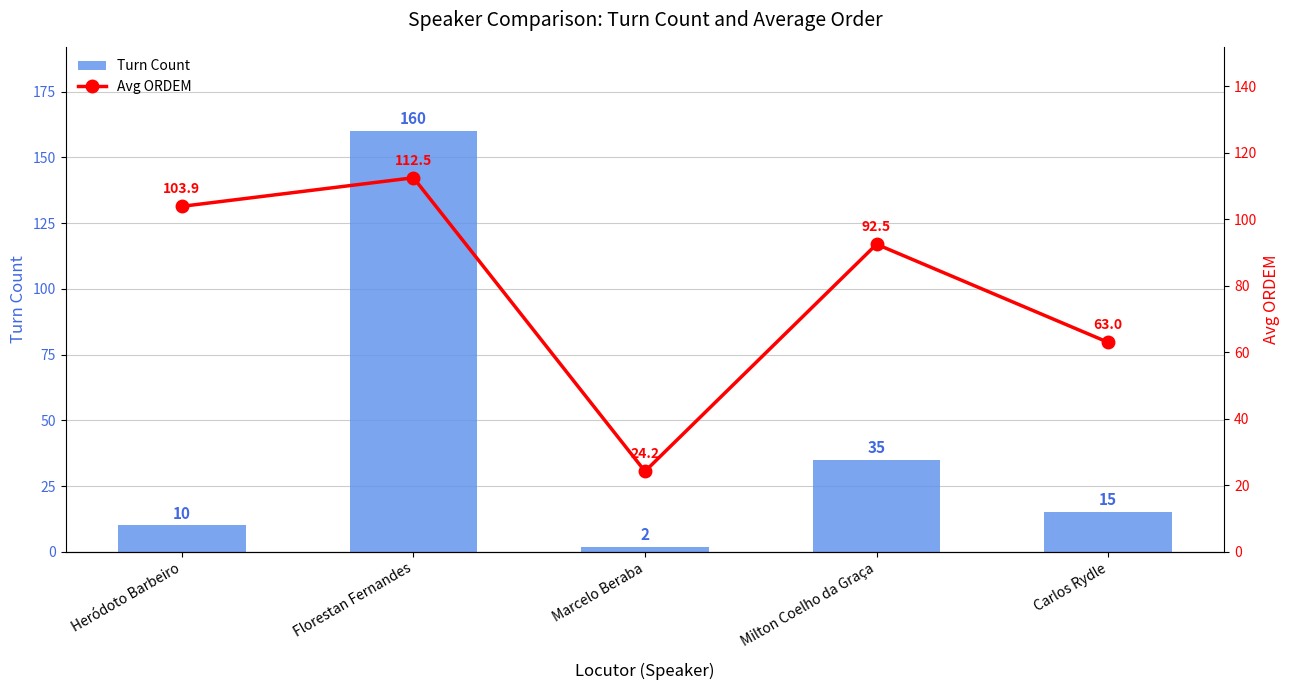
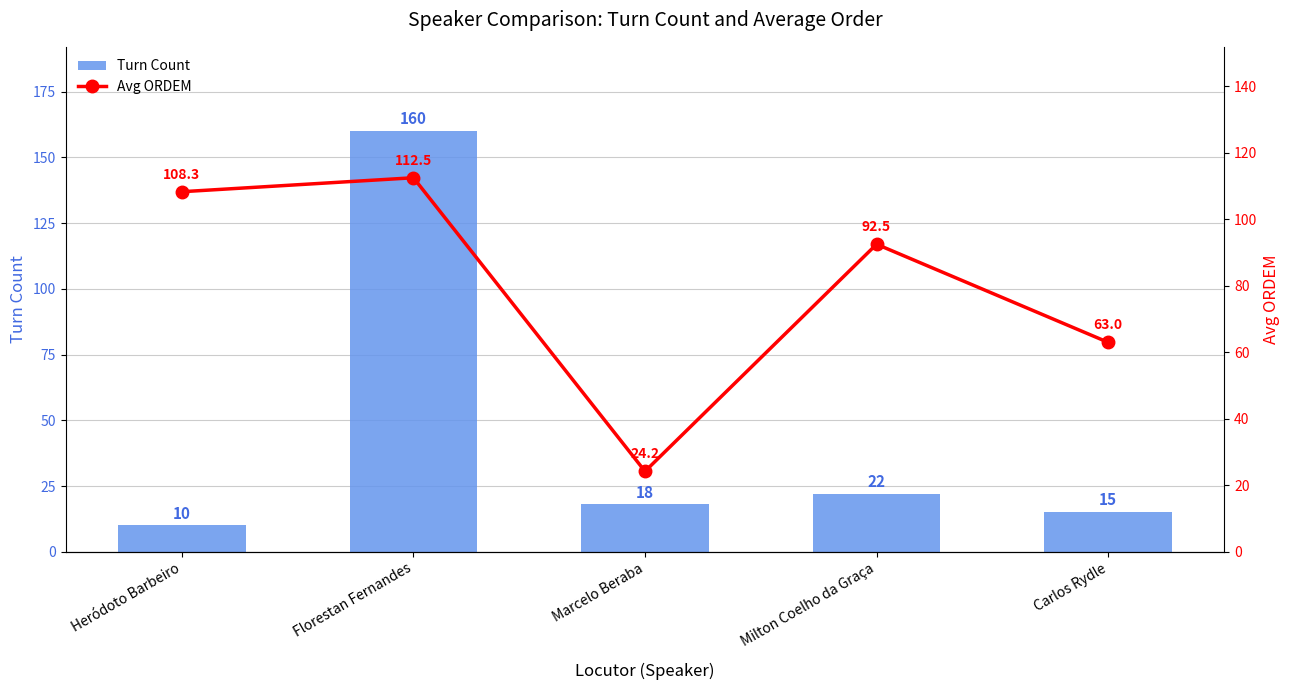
  {
    "Turn Count": {
      "Heródoto Barbeiro": 10,
      "Florestan Fernandes": 160,
-     "Marcelo Beraba": 2,
-     "Milton Coelho da Graça": 35,
+     "Marcelo Beraba": 18,
+     "Milton Coelho da Graça": 22,
      "Carlos Rydle": 15
    },
    "Avg ORDEM": {
-     "Heródoto Barbeiro": 103.9,
+     "Heródoto Barbeiro": 108.3,
      "Florestan Fernandes": 112.5,
      "Marcelo Beraba": 24.2,
      "Milton Coelho da Graça": 92.5,
      "Carlos Rydle": 63.0
    }
  }
